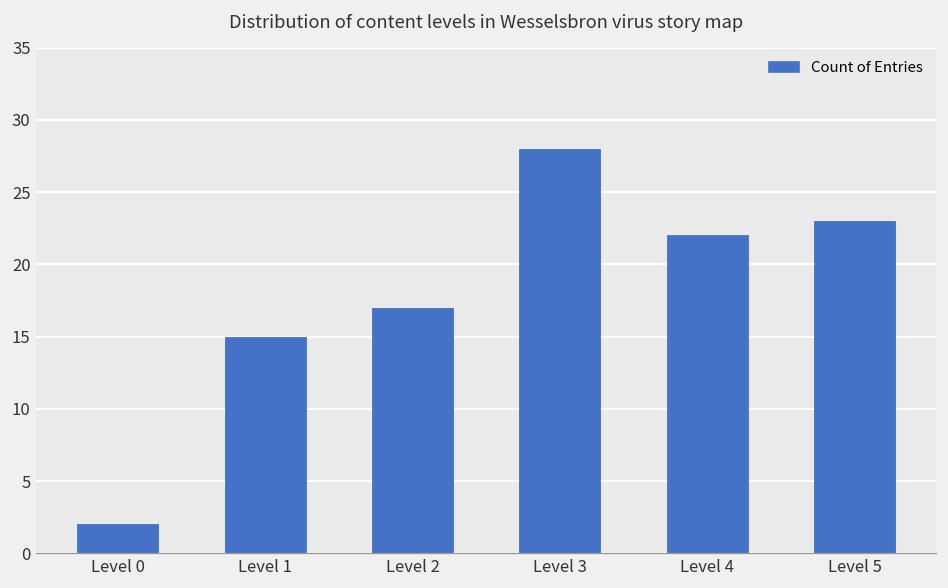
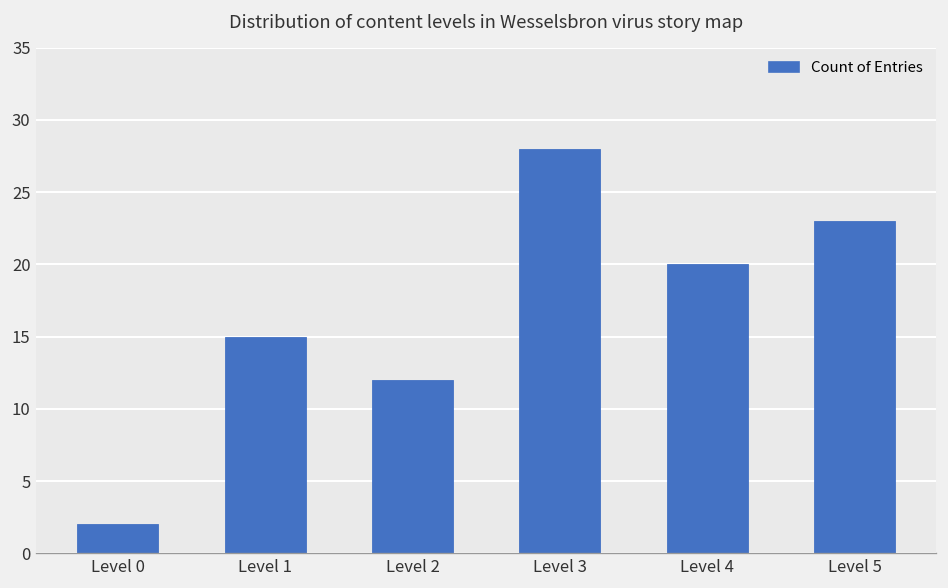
  {
    "Level 0": 2,
    "Level 1": 15,
-   "Level 2": 17,
+   "Level 2": 12,
    "Level 3": 28,
-   "Level 4": 22,
+   "Level 4": 20,
    "Level 5": 23
  }
